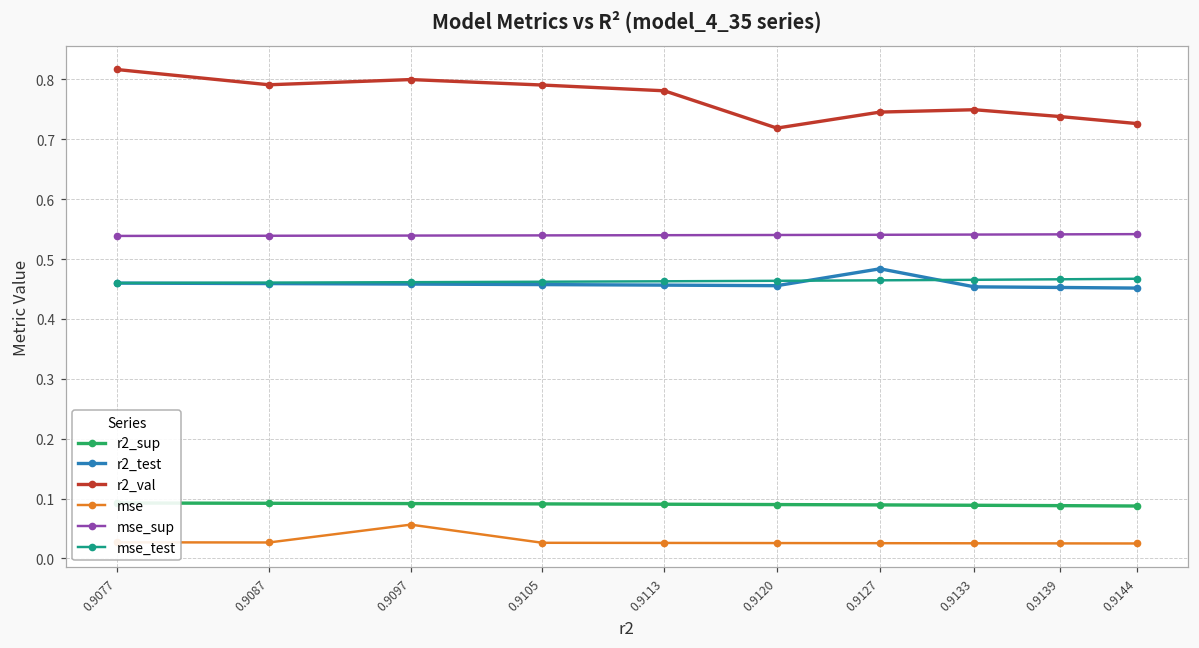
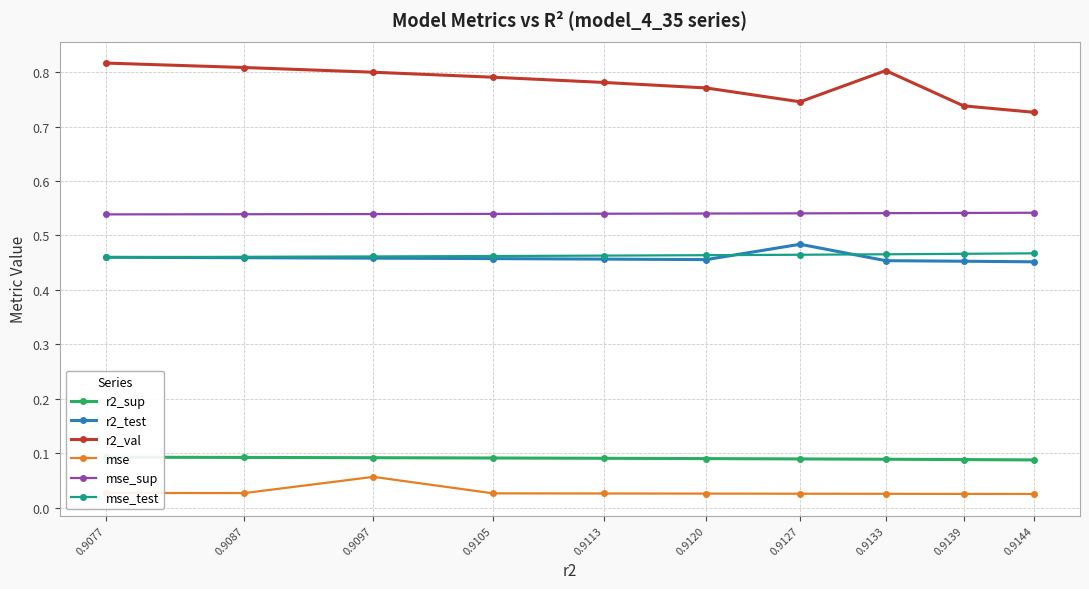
  {
    "r2_test": {
      "0.9105": 0.46,
      "0.9113": 0.46,
      "0.9120": 0.46,
      "0.9127": 0.48,
      "0.9133": 0.45,
      "0.9139": 0.45,
      "0.9144": 0.45
    },
    "r2_val": {
      "0.9077": 0.82,
-     "0.9087": 0.79,
+     "0.9087": 0.81,
      "0.9097": 0.80,
      "0.9105": 0.79,
      "0.9113": 0.78,
-     "0.9120": 0.72,
+     "0.9120": 0.77,
      "0.9127": 0.75,
-     "0.9133": 0.75,
+     "0.9133": 0.80,
      "0.9139": 0.74,
      "0.9144": 0.73
    },
    "mse": {
      "0.9087": 0.03,
      "0.9097": 0.06,
      "0.9105": 0.03,
      "0.9113": 0.03,
      "0.9120": 0.03,
      "0.9127": 0.03,
      "0.9133": 0.03,
      "0.9139": 0.03,
      "0.9144": 0.02
    },
    "mse_sup": {
      "0.9077": 0.54,
      "0.9087": 0.54,
      "0.9097": 0.54,
      "0.9105": 0.54,
      "0.9113": 0.54,
      "0.9120": 0.54,
      "0.9127": 0.54,
      "0.9133": 0.54,
      "0.9139": 0.54,
      "0.9144": 0.54
    }
  }
